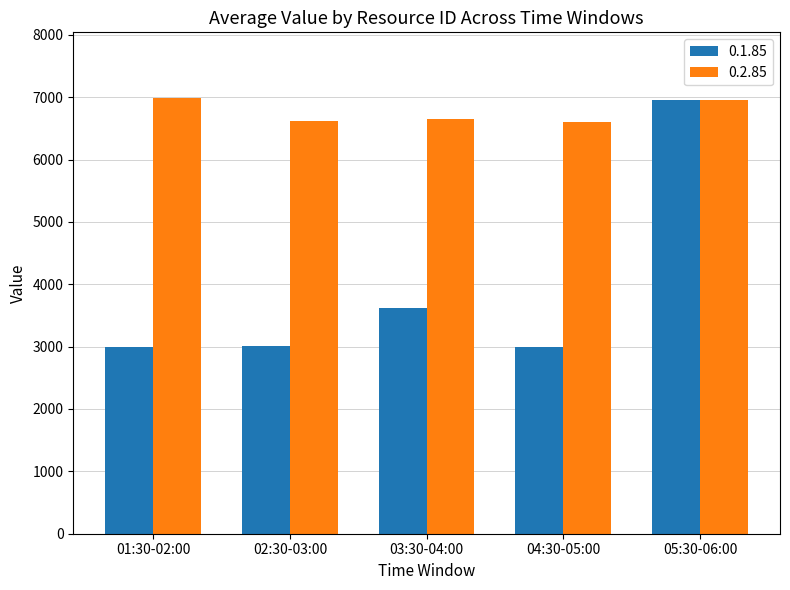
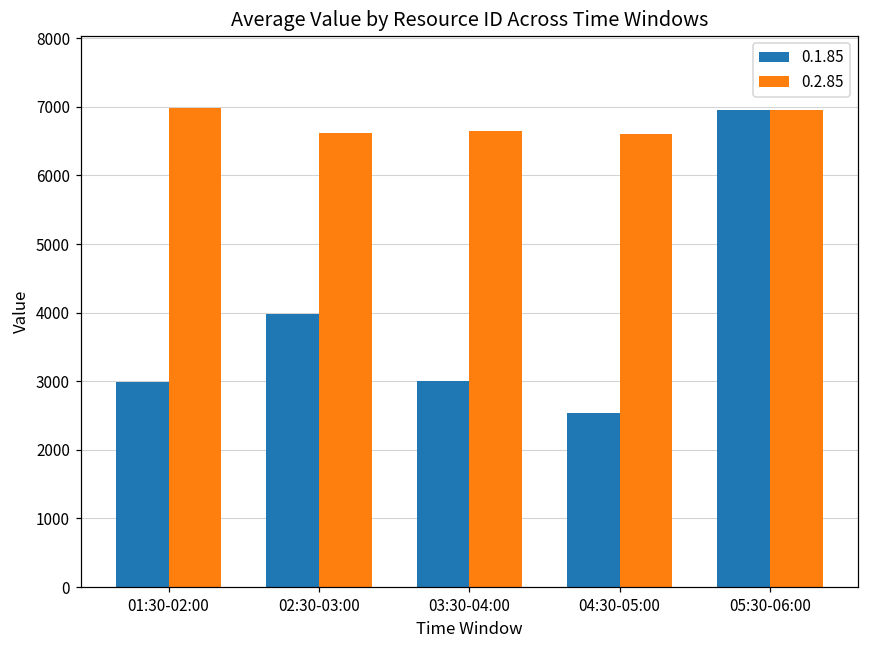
  {
    "0.1.85": {
      "01:30-02:00": 3000,
-     "02:30-03:00": 3000,
-     "03:30-04:00": 3600,
-     "04:30-05:00": 3000,
+     "02:30-03:00": 4000,
+     "03:30-04:00": 3000,
+     "04:30-05:00": 2500,
      "05:30-06:00": 7000
    },
    "0.2.85": {
      "01:30-02:00": 7000,
      "02:30-03:00": 6600,
      "03:30-04:00": 6700,
      "04:30-05:00": 6600,
      "05:30-06:00": 7000
    }
  }
